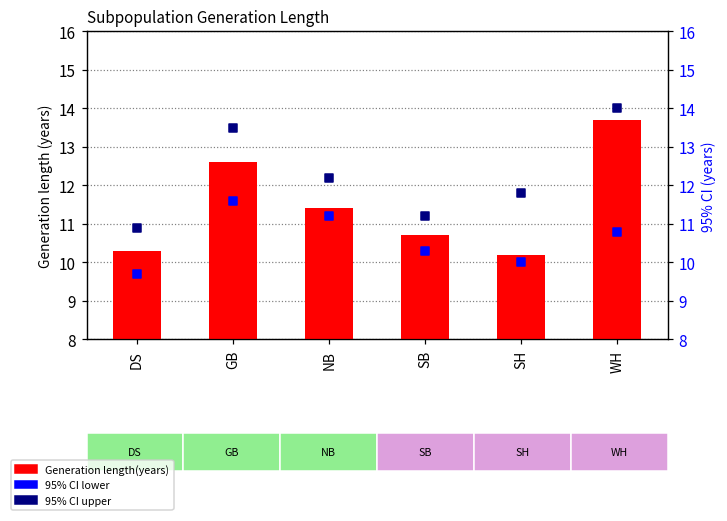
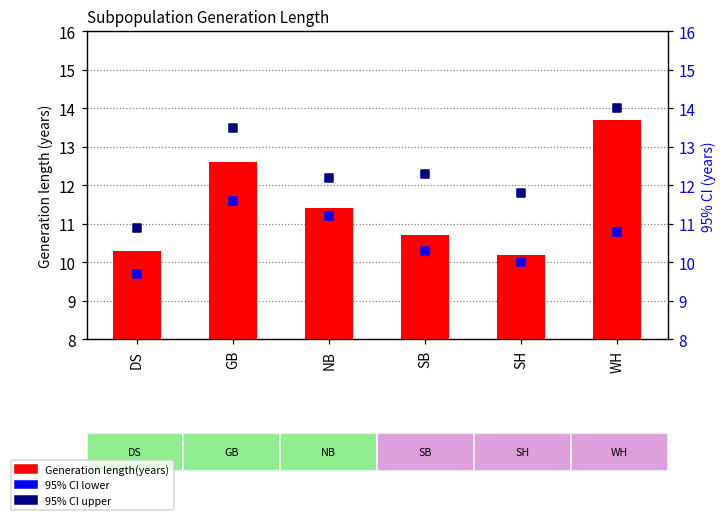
  {
    "Generation length(years)": {
      "DS": 10.3,
      "GB": 12.6,
      "NB": 11.4,
      "SB": 10.7,
      "SH": 10.2,
      "WH": 13.7
    },
    "95% CI upper": {
-     "SB": 11.2
+     "SB": 12.3
    }
  }
